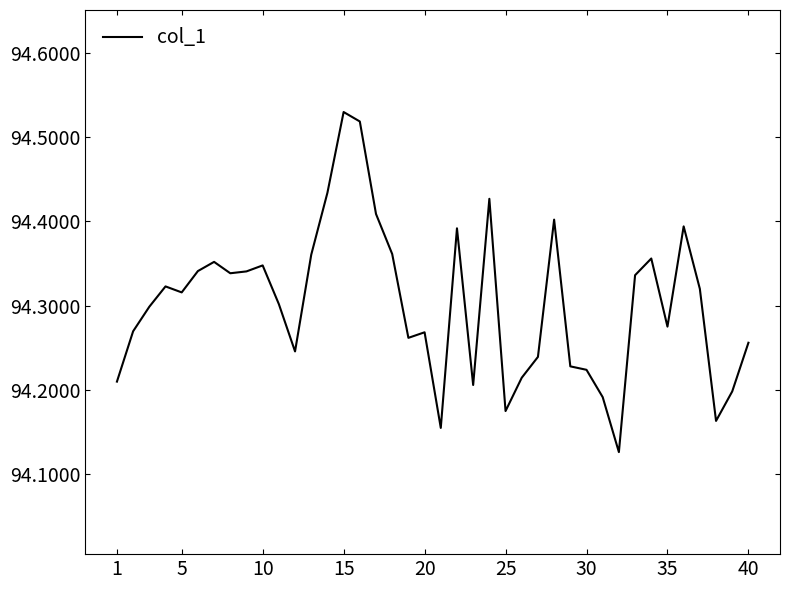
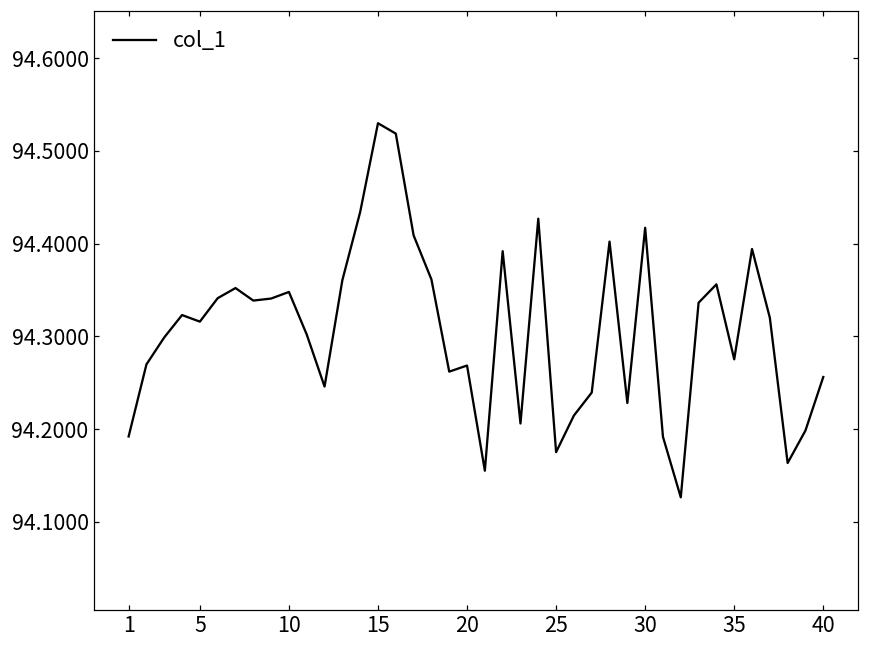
  {
-   "1": 94.21,
+   "1": 94.19,
    "5": 94.32,
    "10": 94.35,
    "15": 94.53,
    "20": 94.27,
    "25": 94.18,
-   "30": 94.22,
+   "30": 94.42,
    "35": 94.28,
    "40": 94.26
  }
